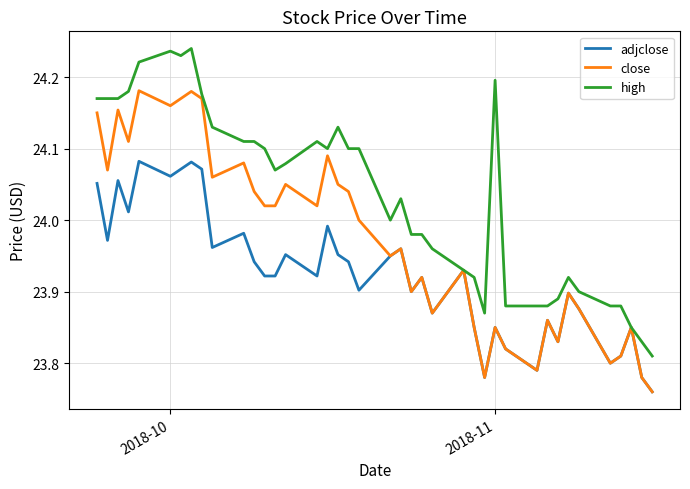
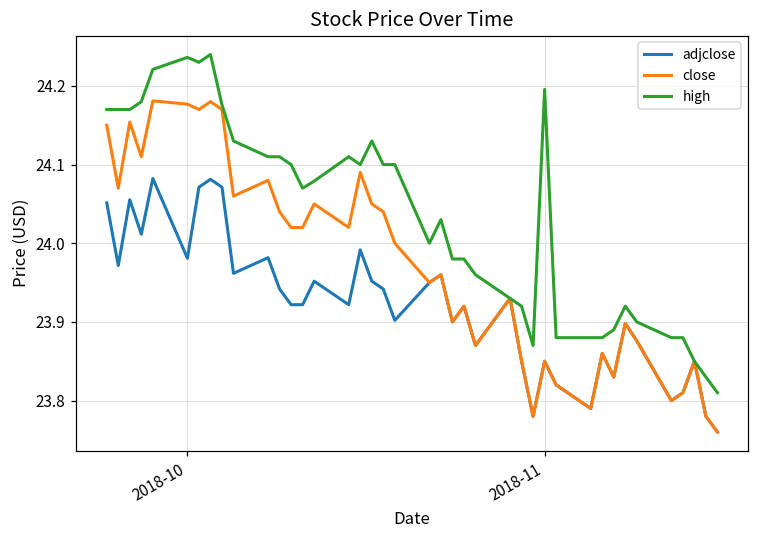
  {
    "adjclose": {
-     "2018-10": 24.06
+     "2018-10": 23.98
    },
    "close": {
-     "2018-10": 24.16
+     "2018-10": 24.18
    },
    "high": {
      "2018-10": 24.24,
      "2018-11": 24.20
    }
  }
